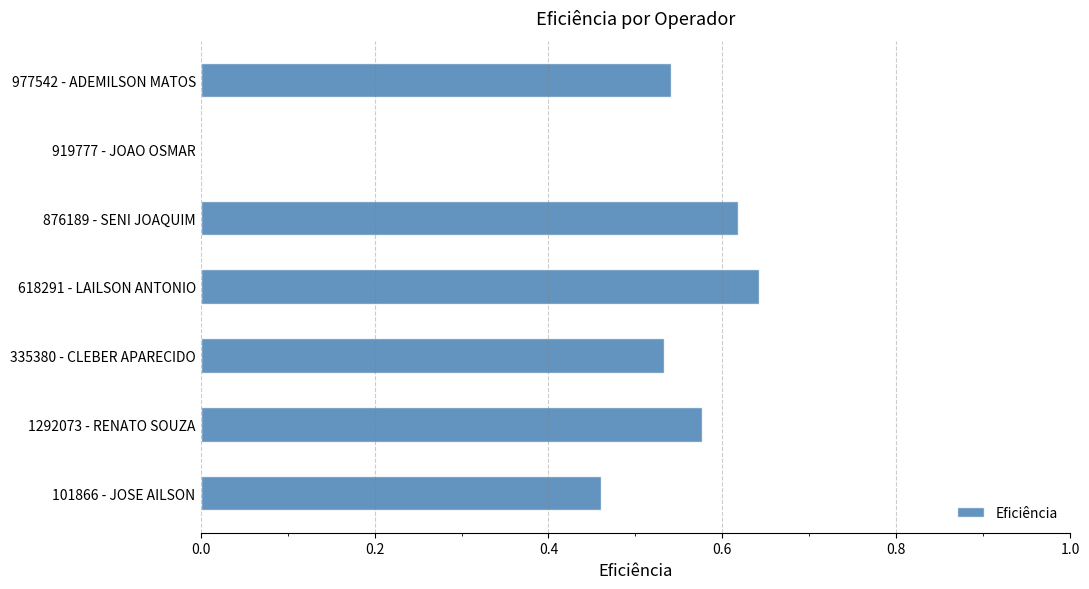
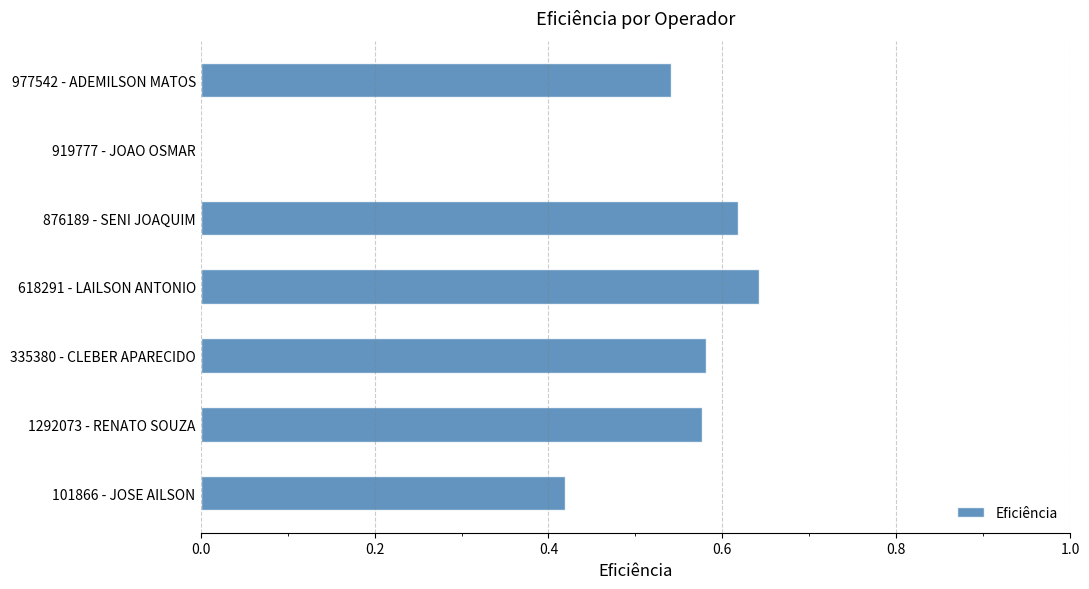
  {
    "977542 - ADEMILSON MATOS": 0.54,
    "919777 - JOAO OSMAR": 0.00,
    "876189 - SENI JOAQUIM": 0.62,
    "618291 - LAILSON ANTONIO": 0.64,
-   "335380 - CLEBER APARECIDO": 0.53,
+   "335380 - CLEBER APARECIDO": 0.58,
    "1292073 - RENATO SOUZA": 0.58,
-   "101866 - JOSE AILSON": 0.46
+   "101866 - JOSE AILSON": 0.42
  }
